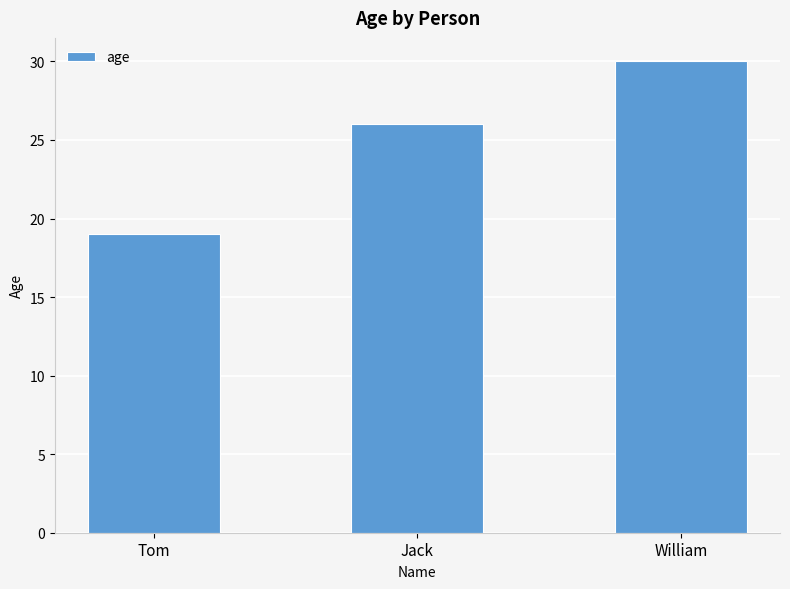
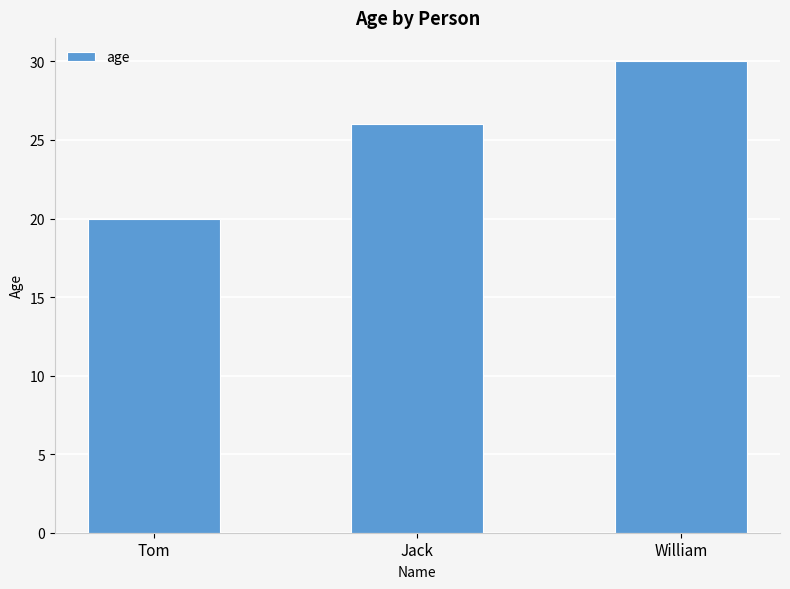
  {
-   "Tom": 19,
+   "Tom": 20,
    "Jack": 26,
    "William": 30
  }
